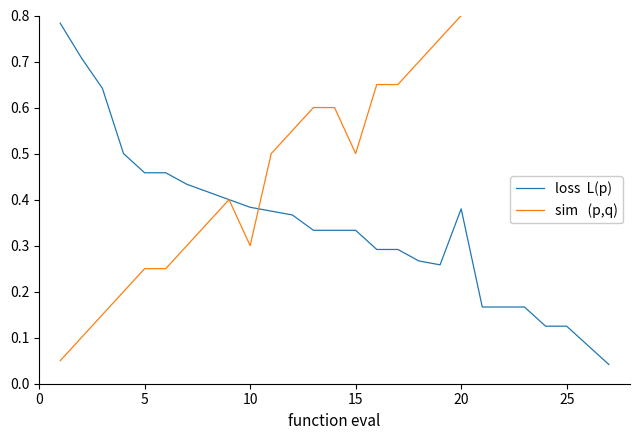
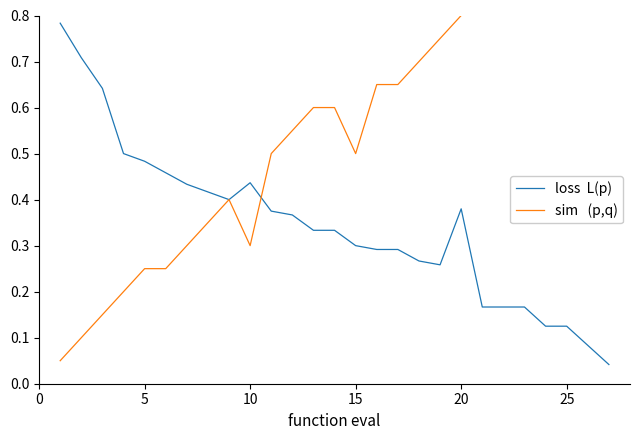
  {
    "loss L(p)": {
-     "5": 0.46,
-     "10": 0.38,
-     "15": 0.33,
+     "5": 0.48,
+     "10": 0.44,
+     "15": 0.30,
      "20": 0.38,
      "25": 0.13
    },
    "sim (p,q)": {
      "5": 0.25,
      "10": 0.30,
      "15": 0.50,
      "20": 0.80
    }
  }
